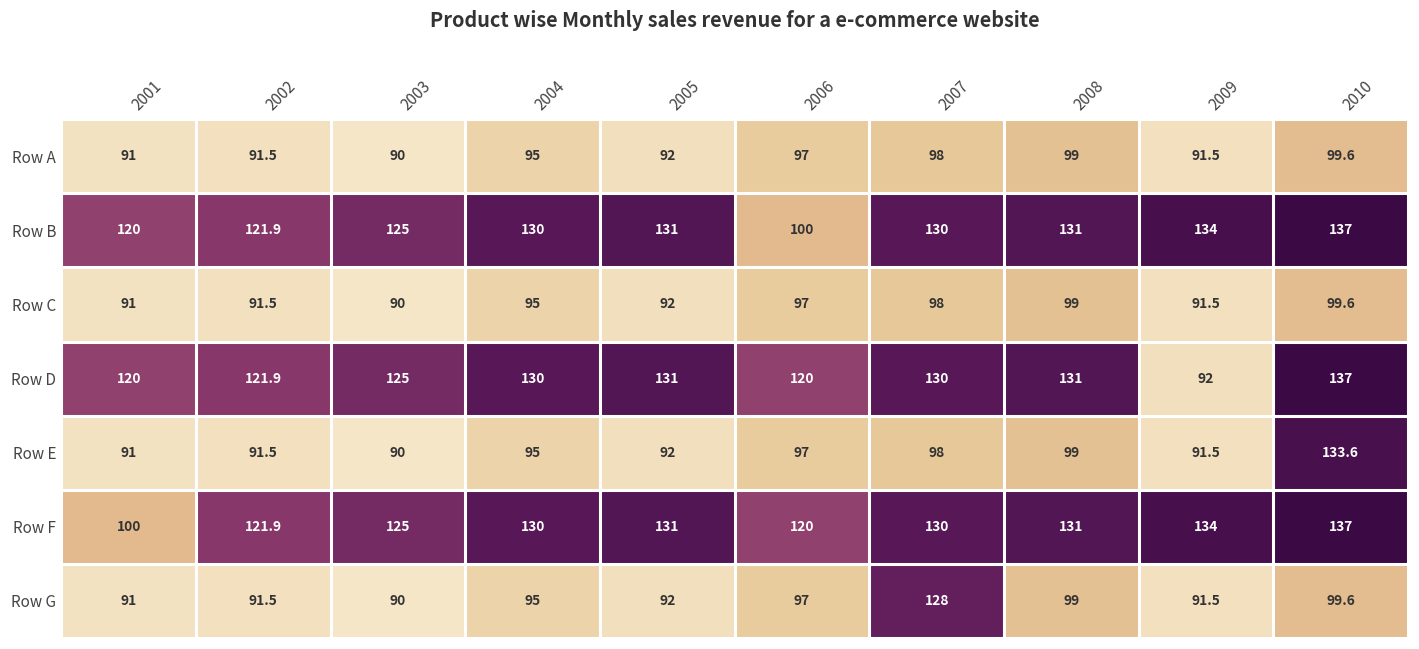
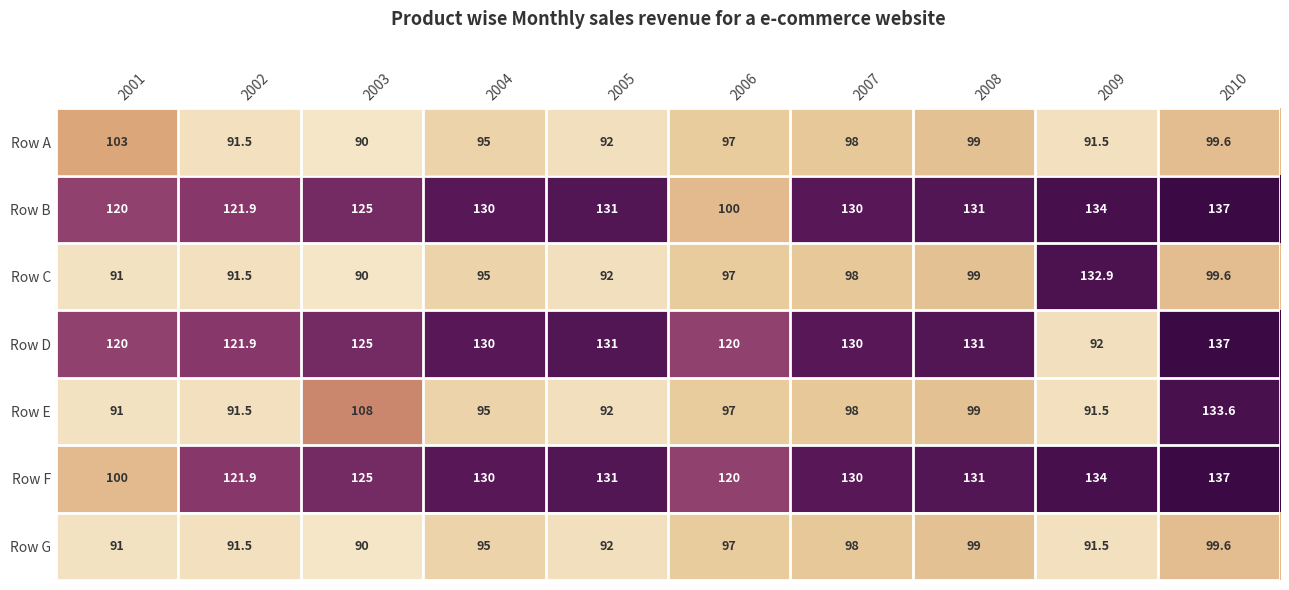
  {
    "Row A": {
-     "2001": 91,
+     "2001": 103,
      "2002": 91.5,
      "2003": 90,
      "2004": 95,
      "2005": 92,
      "2006": 97,
      "2007": 98,
      "2008": 99,
      "2009": 91.5,
      "2010": 99.6
    },
    "Row B": {
      "2001": 120,
      "2002": 121.9,
      "2003": 125,
      "2004": 130,
      "2005": 131,
      "2006": 100,
      "2007": 130,
      "2008": 131,
      "2009": 134,
      "2010": 137
    },
    "Row C": {
      "2001": 91,
      "2002": 91.5,
      "2003": 90,
      "2004": 95,
      "2005": 92,
      "2006": 97,
      "2007": 98,
      "2008": 99,
-     "2009": 91.5,
+     "2009": 132.9,
      "2010": 99.6
    },
    "Row D": {
      "2001": 120,
      "2002": 121.9,
      "2003": 125,
      "2004": 130,
      "2005": 131,
      "2006": 120,
      "2007": 130,
      "2008": 131,
      "2009": 92,
      "2010": 137
    },
    "Row E": {
      "2001": 91,
      "2002": 91.5,
-     "2003": 90,
+     "2003": 108,
      "2004": 95,
      "2005": 92,
      "2006": 97,
      "2007": 98,
      "2008": 99,
      "2009": 91.5,
      "2010": 133.6
    },
    "Row F": {
      "2001": 100,
      "2002": 121.9,
      "2003": 125,
      "2004": 130,
      "2005": 131,
      "2006": 120,
      "2007": 130,
      "2008": 131,
      "2009": 134,
      "2010": 137
    },
    "Row G": {
      "2001": 91,
      "2002": 91.5,
      "2003": 90,
      "2004": 95,
      "2005": 92,
      "2006": 97,
-     "2007": 128,
+     "2007": 98,
      "2008": 99,
      "2009": 91.5,
      "2010": 99.6
    }
  }
